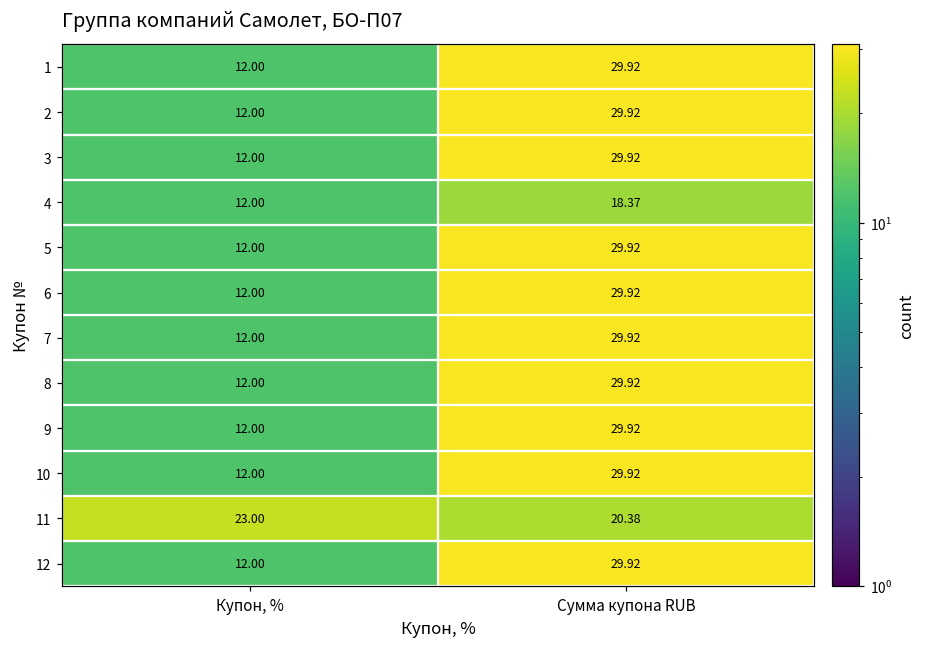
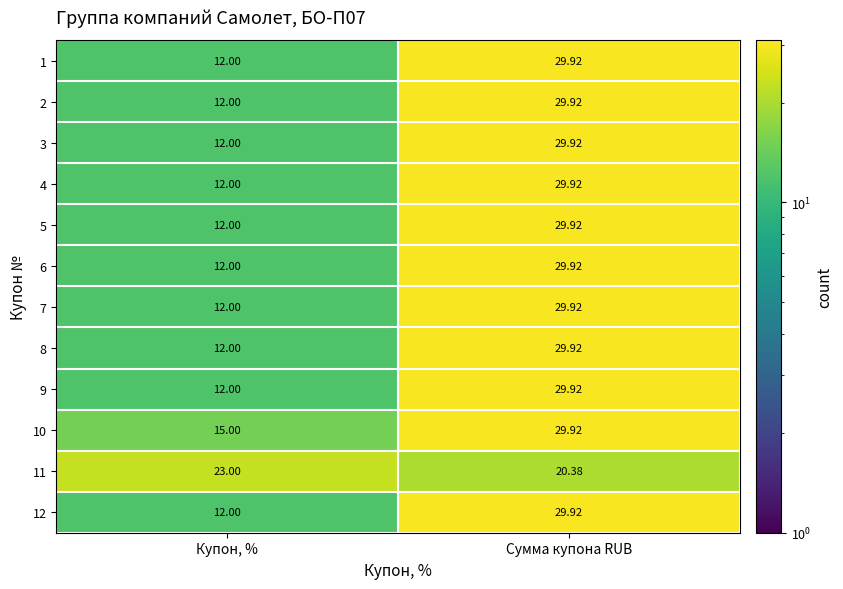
  {
    "1": {
      "Купон, %": 12.00,
      "Сумма купона RUB": 29.92
    },
    "2": {
      "Купон, %": 12.00,
      "Сумма купона RUB": 29.92
    },
    "3": {
      "Купон, %": 12.00,
      "Сумма купона RUB": 29.92
    },
    "4": {
      "Купон, %": 12.00,
-     "Сумма купона RUB": 18.37
+     "Сумма купона RUB": 29.92
    },
    "5": {
      "Купон, %": 12.00,
      "Сумма купона RUB": 29.92
    },
    "6": {
      "Купон, %": 12.00,
      "Сумма купона RUB": 29.92
    },
    "7": {
      "Купон, %": 12.00,
      "Сумма купона RUB": 29.92
    },
    "8": {
      "Купон, %": 12.00,
      "Сумма купона RUB": 29.92
    },
    "9": {
      "Купон, %": 12.00,
      "Сумма купона RUB": 29.92
    },
    "10": {
-     "Купон, %": 12.00,
+     "Купон, %": 15.00,
      "Сумма купона RUB": 29.92
    },
    "11": {
      "Купон, %": 23.00,
      "Сумма купона RUB": 20.38
    },
    "12": {
      "Купон, %": 12.00,
      "Сумма купона RUB": 29.92
    }
  }
